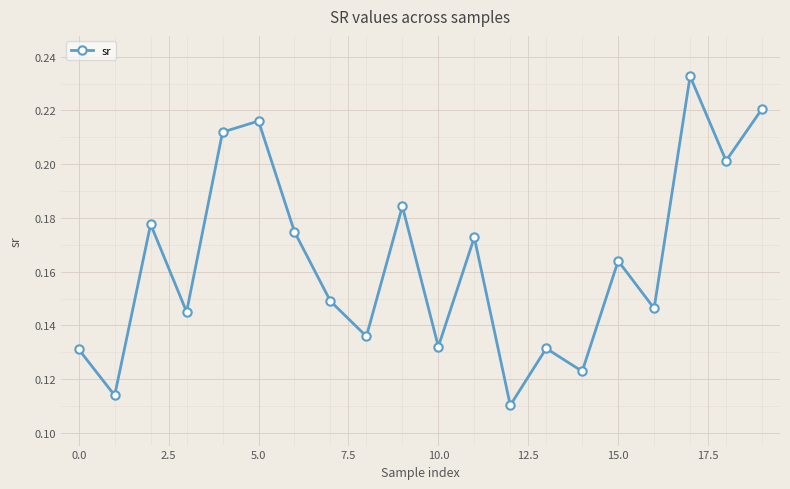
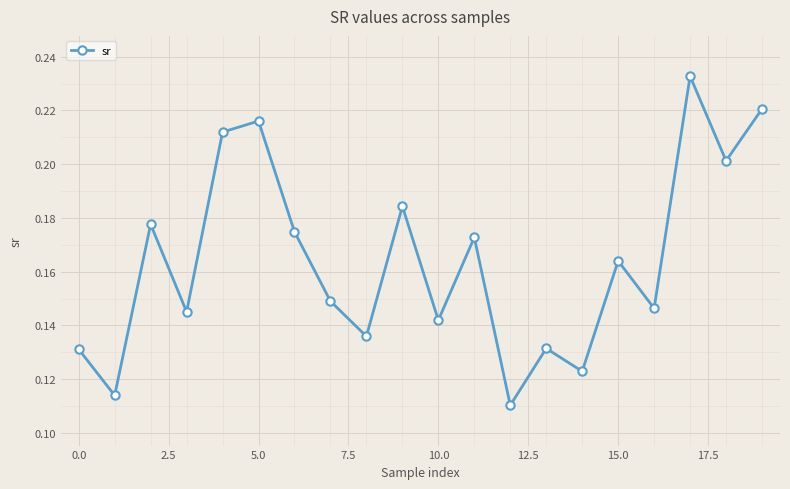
  {
    "0.0": 0.131,
    "5.0": 0.216,
-   "10.0": 0.132,
+   "10.0": 0.142,
    "15.0": 0.164
  }
